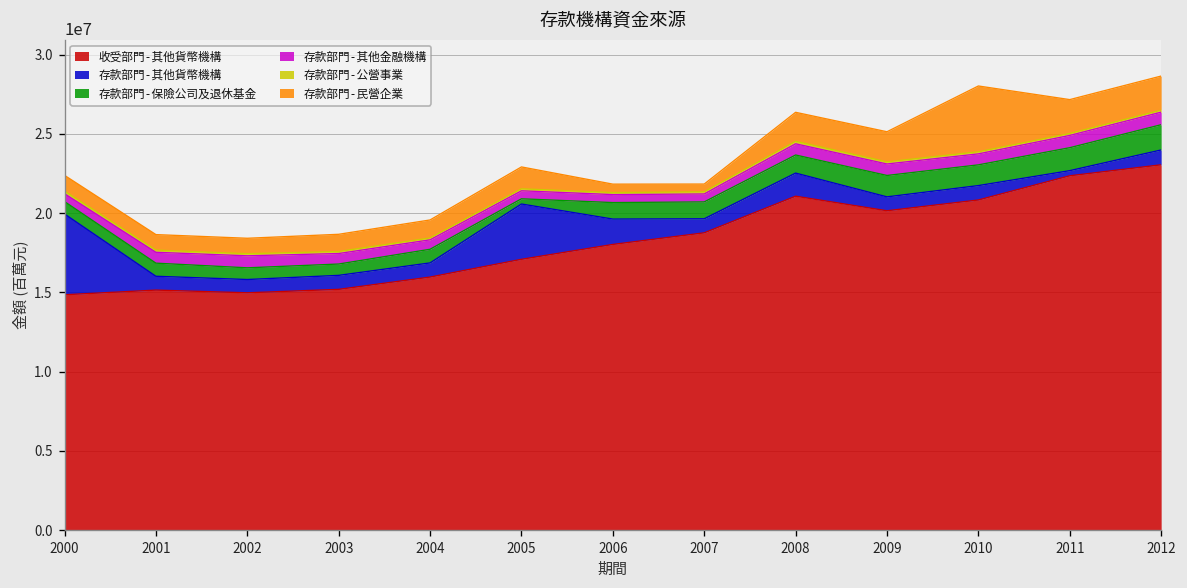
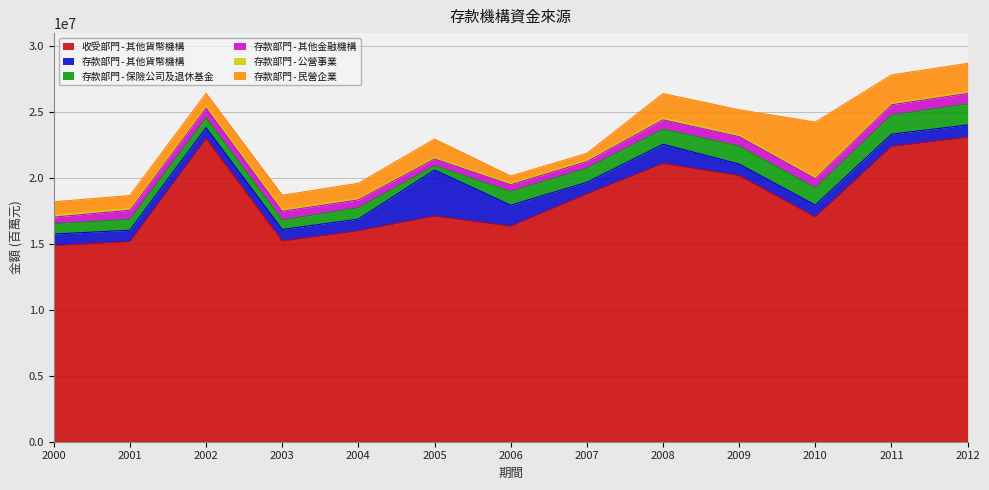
  {
    "收受部門-其他貨幣機構": {
      "2000": 14900000,
      "2001": 15100000,
-     "2002": 15000000,
+     "2002": 22900000,
      "2003": 15200000,
      "2004": 16000000,
      "2005": 17100000,
-     "2006": 18000000,
+     "2006": 16300000,
      "2007": 18800000,
      "2008": 21100000,
      "2009": 20200000,
-     "2010": 20800000,
+     "2010": 17000000,
      "2011": 22400000,
      "2012": 23100000
    },
    "存款部門-其他貨幣機構": {
-     "2000": 5100000,
+     "2000": 900000,
      "2001": 900000,
      "2002": 800000,
      "2003": 900000,
      "2004": 900000,
      "2005": 3500000,
      "2006": 1600000,
      "2007": 900000,
      "2008": 1500000,
      "2009": 900000,
      "2010": 900000,
-     "2011": 300000,
+     "2011": 900000,
      "2012": 900000
    },
    "存款部門-保險公司及退休基金": {
      "2000": 800000,
      "2001": 800000,
      "2002": 700000,
      "2003": 700000,
      "2004": 900000,
      "2005": 300000,
      "2006": 1000000,
      "2007": 1100000,
      "2008": 1100000,
      "2009": 1300000,
      "2010": 1300000,
      "2011": 1400000,
      "2012": 1600000
    },
    "存款部門-民營企業": {
      "2000": 1000000,
      "2001": 1000000,
      "2002": 1000000,
      "2003": 1100000,
      "2004": 1100000,
      "2005": 1400000,
      "2006": 500000,
      "2007": 500000,
      "2008": 1800000,
      "2009": 1900000,
      "2010": 4200000,
      "2011": 2100000,
      "2012": 2100000
    }
  }
